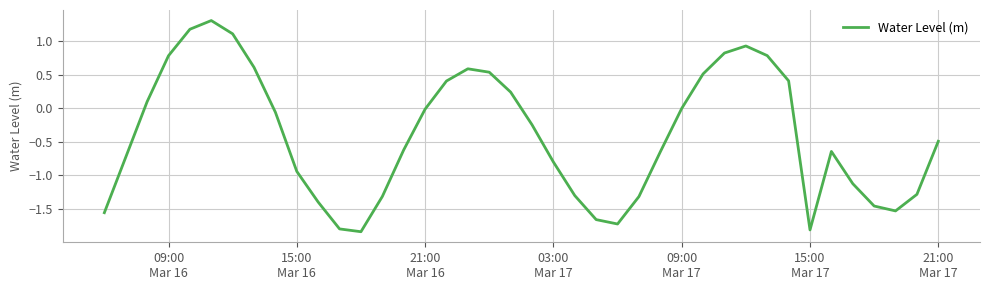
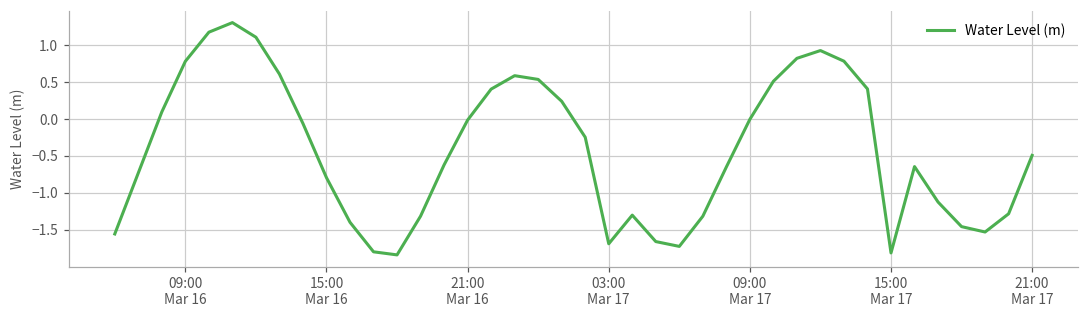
  {
    "09:00 Mar 16": 0.8,
-   "15:00 Mar 16": -0.9,
+   "15:00 Mar 16": -0.8,
    "21:00 Mar 16": 0.0,
-   "03:00 Mar 17": -0.8,
+   "03:00 Mar 17": -1.7,
    "09:00 Mar 17": 0.0,
    "15:00 Mar 17": -1.8,
    "21:00 Mar 17": -0.5
  }
